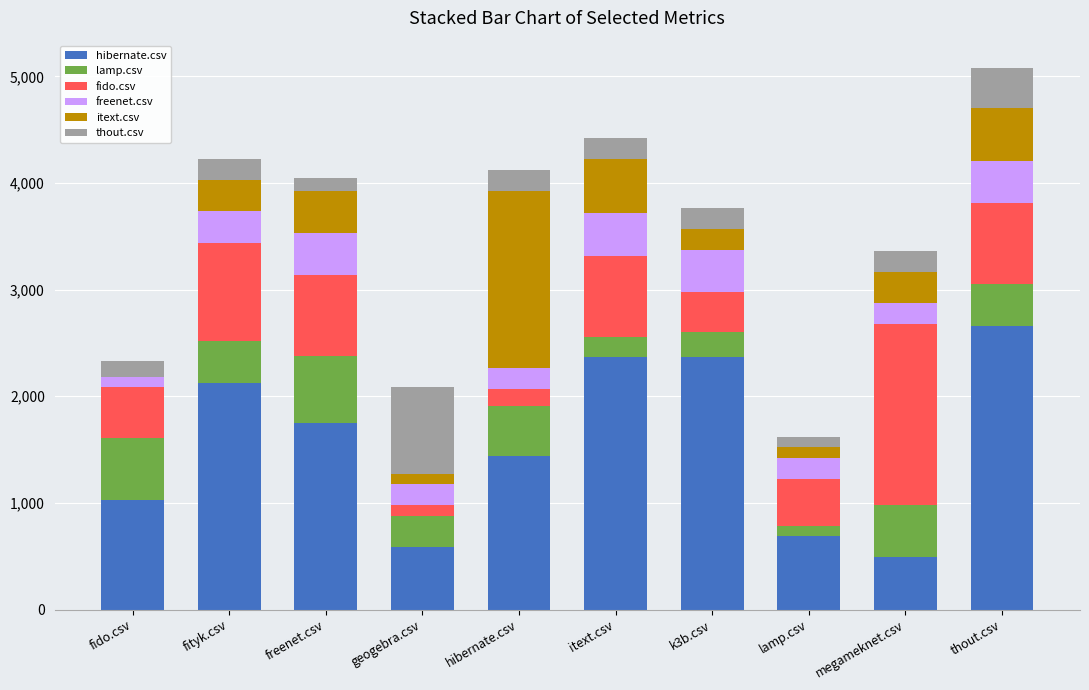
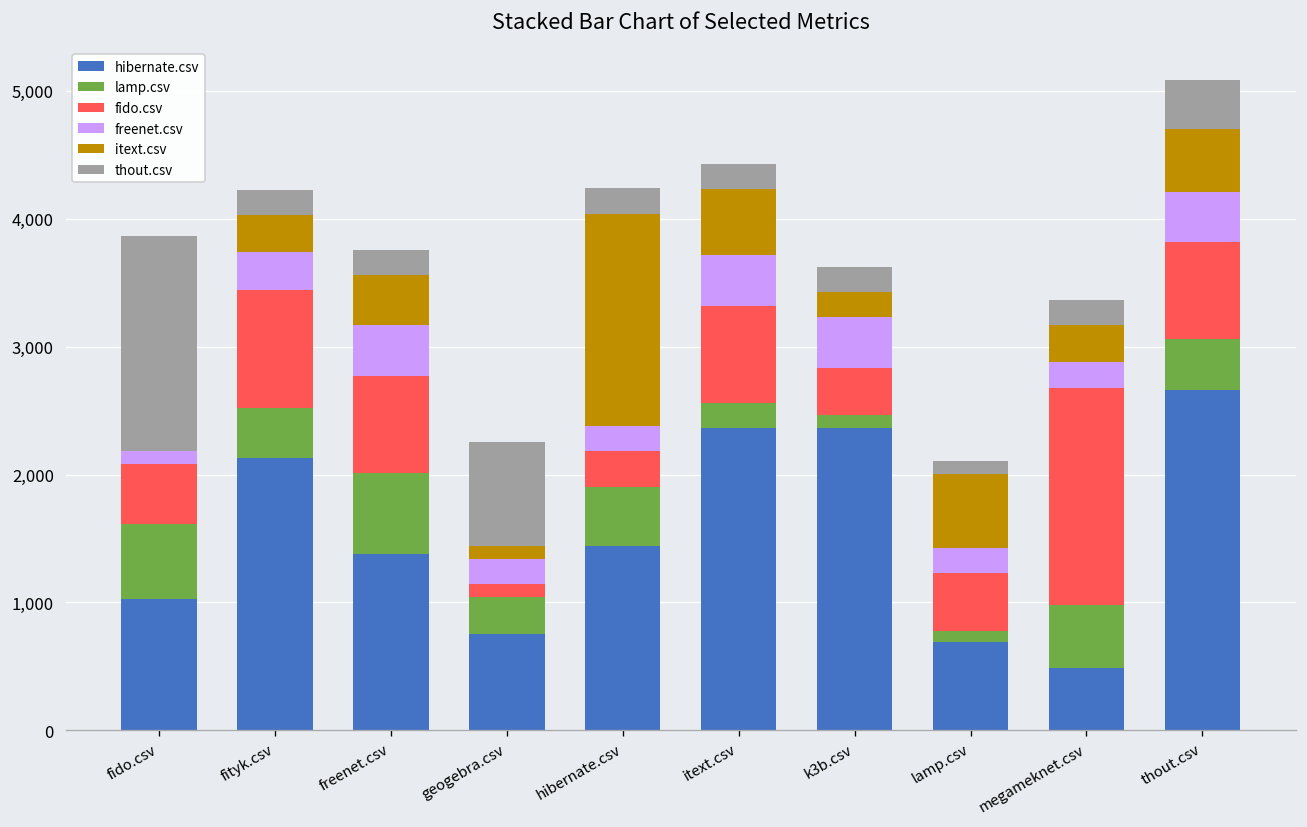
  {
    "hibernate.csv": {
      "fido.csv": "1,030",
      "fityk.csv": "2,130",
-     "freenet.csv": "1,750",
-     "geogebra.csv": "590",
+     "freenet.csv": "1,380",
+     "geogebra.csv": "750",
      "hibernate.csv": "1,440",
      "itext.csv": "2,370",
      "k3b.csv": "2,370",
      "lamp.csv": "690",
      "megameknet.csv": "490",
      "thout.csv": "2,660"
    },
    "lamp.csv": {
      "fido.csv": "580",
      "fityk.csv": "390",
      "freenet.csv": "630",
      "geogebra.csv": "290",
      "hibernate.csv": "460",
      "itext.csv": "190",
-     "k3b.csv": "240",
+     "k3b.csv": "100",
      "lamp.csv": "90",
      "megameknet.csv": "490",
      "thout.csv": "390"
    },
    "fido.csv": {
      "fido.csv": "470",
      "fityk.csv": "920",
      "freenet.csv": "760",
      "geogebra.csv": "100",
-     "hibernate.csv": "160",
+     "hibernate.csv": "280",
      "itext.csv": "760",
      "k3b.csv": "370",
      "lamp.csv": "450",
      "megameknet.csv": "1,700",
      "thout.csv": "760"
    },
    "freenet.csv": {
      "fido.csv": "100",
      "fityk.csv": "300",
      "freenet.csv": "400",
      "geogebra.csv": "200",
      "hibernate.csv": "200",
      "itext.csv": "400",
      "k3b.csv": "400",
      "lamp.csv": "200",
      "megameknet.csv": "200",
      "thout.csv": "400"
    },
    "itext.csv": {
      "fido.csv": "0",
      "fityk.csv": "290",
      "freenet.csv": "390",
      "geogebra.csv": "100",
      "hibernate.csv": "1,660",
      "itext.csv": "510",
      "k3b.csv": "190",
-     "lamp.csv": "100",
+     "lamp.csv": "580",
      "megameknet.csv": "290",
      "thout.csv": "490"
    },
    "thout.csv": {
-     "fido.csv": "150",
+     "fido.csv": "1,680",
      "fityk.csv": "200",
-     "freenet.csv": "120",
+     "freenet.csv": "200",
      "geogebra.csv": "810",
      "hibernate.csv": "200",
      "itext.csv": "200",
      "k3b.csv": "200",
      "lamp.csv": "100",
      "megameknet.csv": "200",
      "thout.csv": "380"
    }
  }
